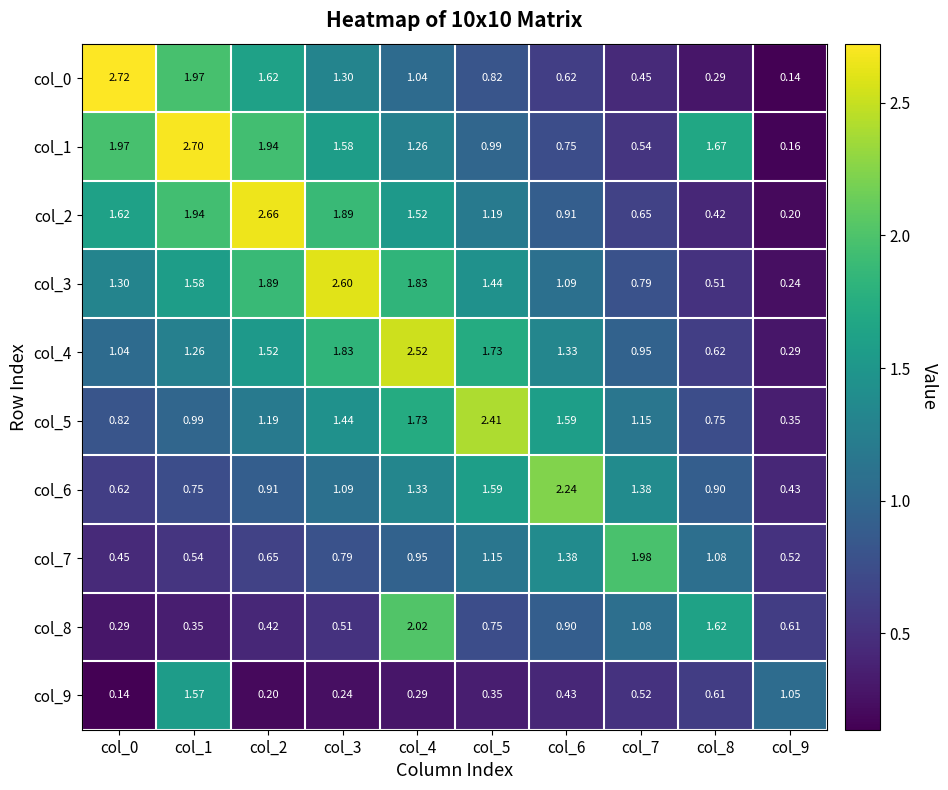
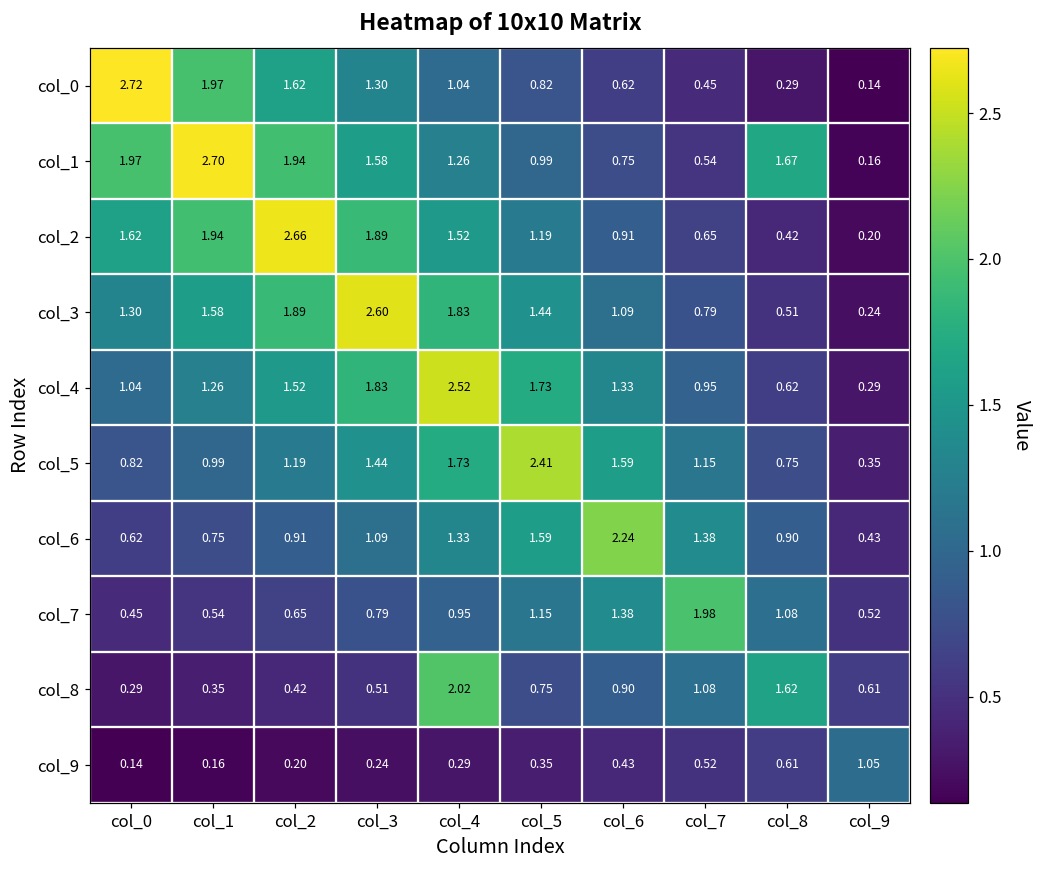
  {
    "col_0": {
      "col_0": 2.72,
      "col_1": 1.97,
      "col_2": 1.62,
      "col_3": 1.30,
      "col_4": 1.04,
      "col_5": 0.82,
      "col_6": 0.62,
      "col_7": 0.45,
      "col_8": 0.29,
      "col_9": 0.14
    },
    "col_1": {
      "col_0": 1.97,
      "col_1": 2.70,
      "col_2": 1.94,
      "col_3": 1.58,
      "col_4": 1.26,
      "col_5": 0.99,
      "col_6": 0.75,
      "col_7": 0.54,
      "col_8": 1.67,
      "col_9": 0.16
    },
    "col_2": {
      "col_0": 1.62,
      "col_1": 1.94,
      "col_2": 2.66,
      "col_3": 1.89,
      "col_4": 1.52,
      "col_5": 1.19,
      "col_6": 0.91,
      "col_7": 0.65,
      "col_8": 0.42,
      "col_9": 0.20
    },
    "col_3": {
      "col_0": 1.30,
      "col_1": 1.58,
      "col_2": 1.89,
      "col_3": 2.60,
      "col_4": 1.83,
      "col_5": 1.44,
      "col_6": 1.09,
      "col_7": 0.79,
      "col_8": 0.51,
      "col_9": 0.24
    },
    "col_4": {
      "col_0": 1.04,
      "col_1": 1.26,
      "col_2": 1.52,
      "col_3": 1.83,
      "col_4": 2.52,
      "col_5": 1.73,
      "col_6": 1.33,
      "col_7": 0.95,
      "col_8": 0.62,
      "col_9": 0.29
    },
    "col_5": {
      "col_0": 0.82,
      "col_1": 0.99,
      "col_2": 1.19,
      "col_3": 1.44,
      "col_4": 1.73,
      "col_5": 2.41,
      "col_6": 1.59,
      "col_7": 1.15,
      "col_8": 0.75,
      "col_9": 0.35
    },
    "col_6": {
      "col_0": 0.62,
      "col_1": 0.75,
      "col_2": 0.91,
      "col_3": 1.09,
      "col_4": 1.33,
      "col_5": 1.59,
      "col_6": 2.24,
      "col_7": 1.38,
      "col_8": 0.90,
      "col_9": 0.43
    },
    "col_7": {
      "col_0": 0.45,
      "col_1": 0.54,
      "col_2": 0.65,
      "col_3": 0.79,
      "col_4": 0.95,
      "col_5": 1.15,
      "col_6": 1.38,
      "col_7": 1.98,
      "col_8": 1.08,
      "col_9": 0.52
    },
    "col_8": {
      "col_0": 0.29,
      "col_1": 0.35,
      "col_2": 0.42,
      "col_3": 0.51,
      "col_4": 2.02,
      "col_5": 0.75,
      "col_6": 0.90,
      "col_7": 1.08,
      "col_8": 1.62,
      "col_9": 0.61
    },
    "col_9": {
      "col_0": 0.14,
-     "col_1": 1.57,
+     "col_1": 0.16,
      "col_2": 0.20,
      "col_3": 0.24,
      "col_4": 0.29,
      "col_5": 0.35,
      "col_6": 0.43,
      "col_7": 0.52,
      "col_8": 0.61,
      "col_9": 1.05
    }
  }
